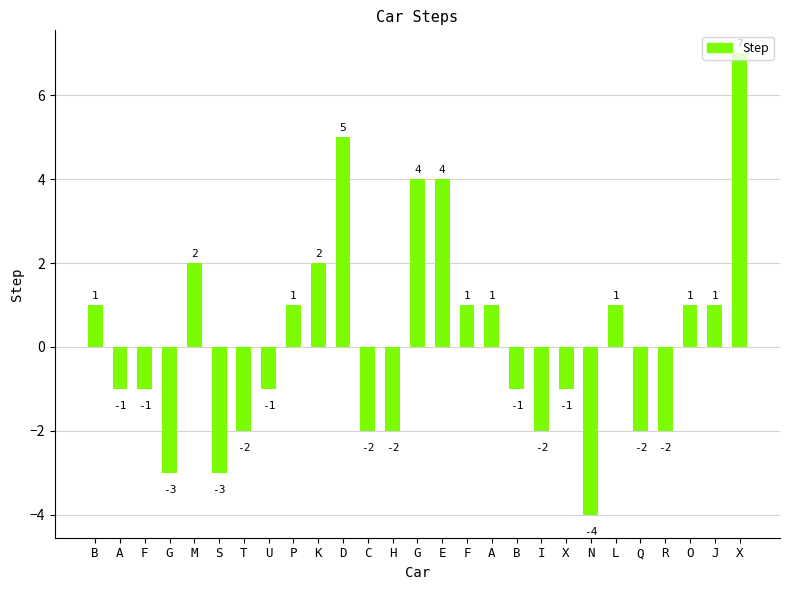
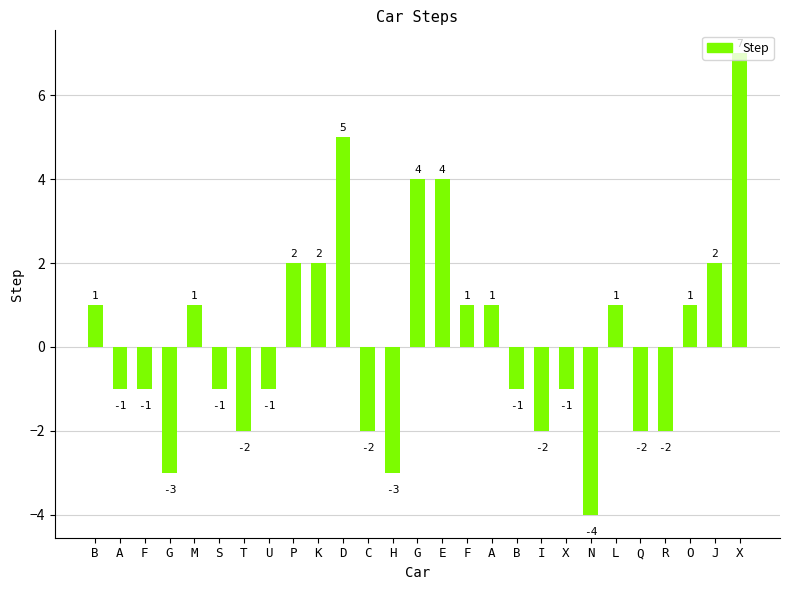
  {
-   "M": 2,
-   "S": -3,
+   "M": 1,
+   "S": -1,
    "T": -2,
    "U": -1,
-   "P": 1,
+   "P": 2,
    "K": 2,
    "D": 5,
    "C": -2,
-   "H": -2,
+   "H": -3,
    "E": 4,
    "I": -2,
    "N": -4,
    "L": 1,
    "Q": -2,
    "R": -2,
    "O": 1,
-   "J": 1
+   "J": 2
  }
